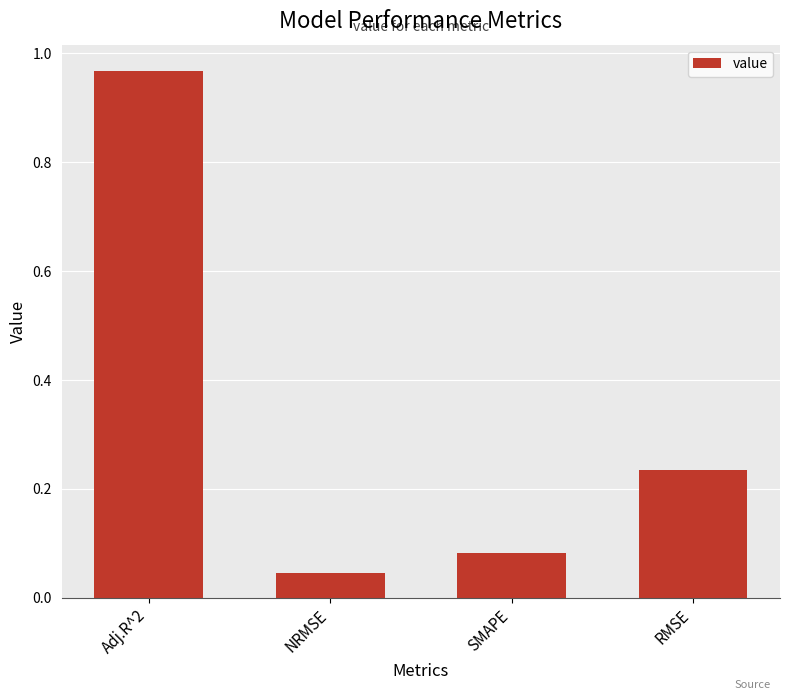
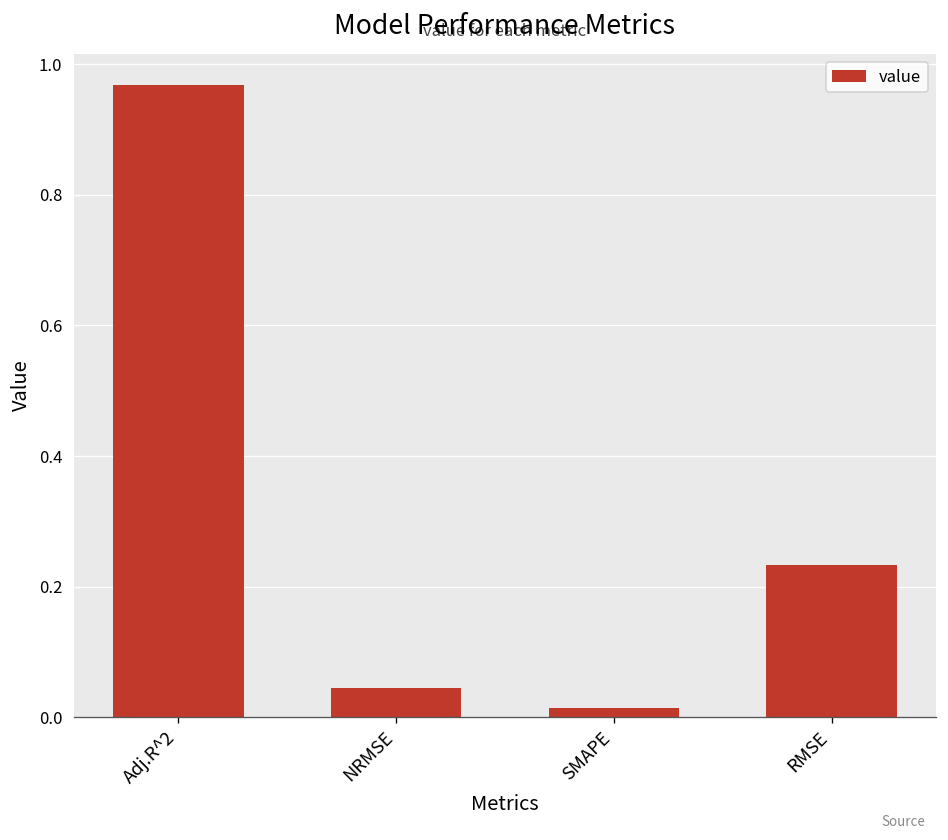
  {
    "Adj.R^2": 0.97,
    "NRMSE": 0.04,
-   "SMAPE": 0.08,
+   "SMAPE": 0.01,
    "RMSE": 0.23
  }
